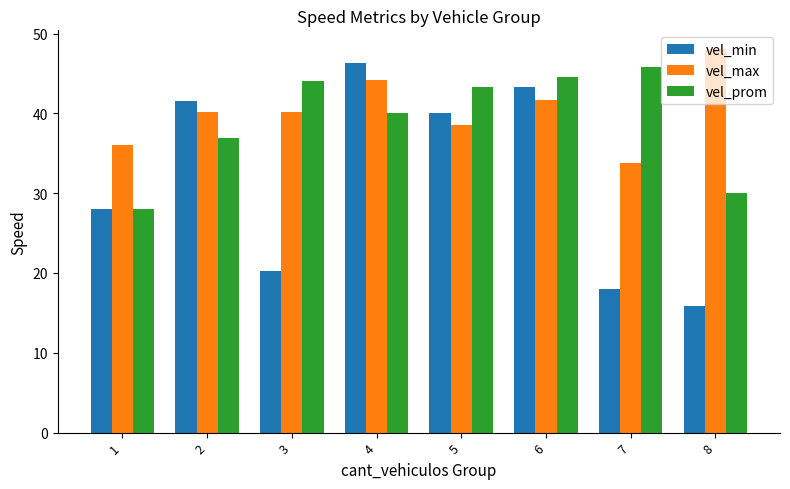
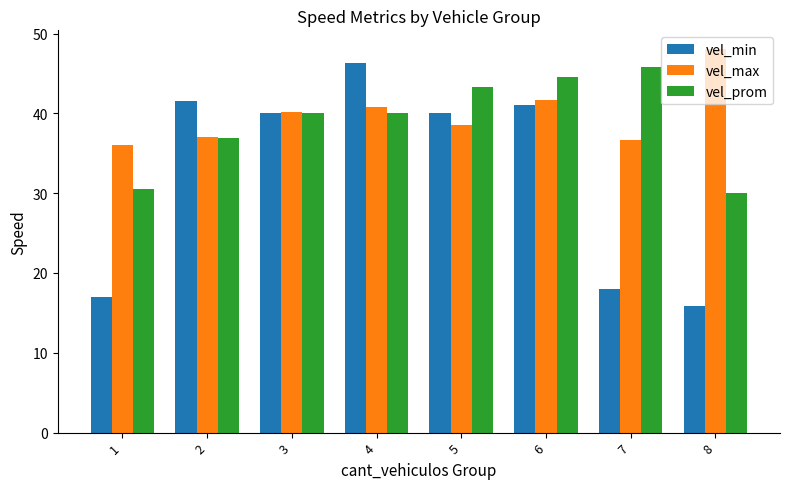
  {
    "vel_min": {
-     "1": 28,
+     "1": 17,
      "2": 42,
-     "3": 20,
+     "3": 40,
      "4": 46,
      "5": 40,
-     "6": 43,
+     "6": 41,
      "7": 18,
      "8": 16
    },
    "vel_max": {
      "1": 36,
-     "2": 40,
+     "2": 37,
      "3": 40,
-     "4": 44,
+     "4": 41,
      "5": 39,
      "6": 42,
-     "7": 34
+     "7": 37
    },
    "vel_prom": {
-     "1": 28,
+     "1": 31,
      "2": 37,
-     "3": 44,
+     "3": 40,
      "4": 40,
      "5": 43,
      "6": 45,
      "7": 46,
      "8": 30
    }
  }
